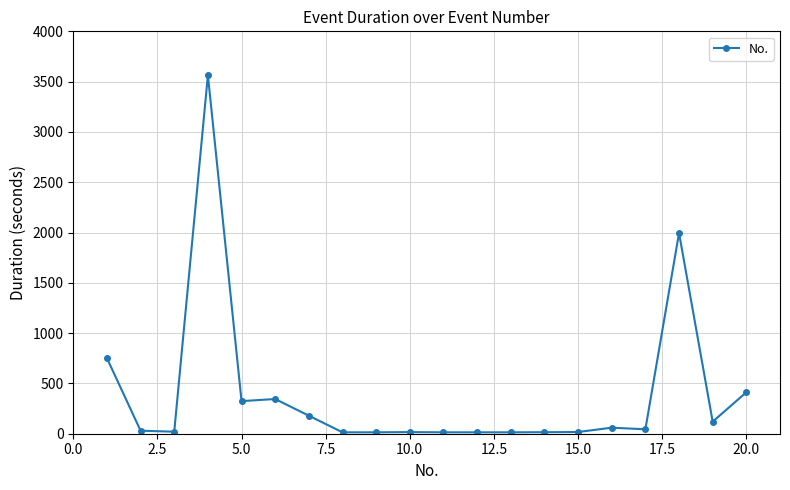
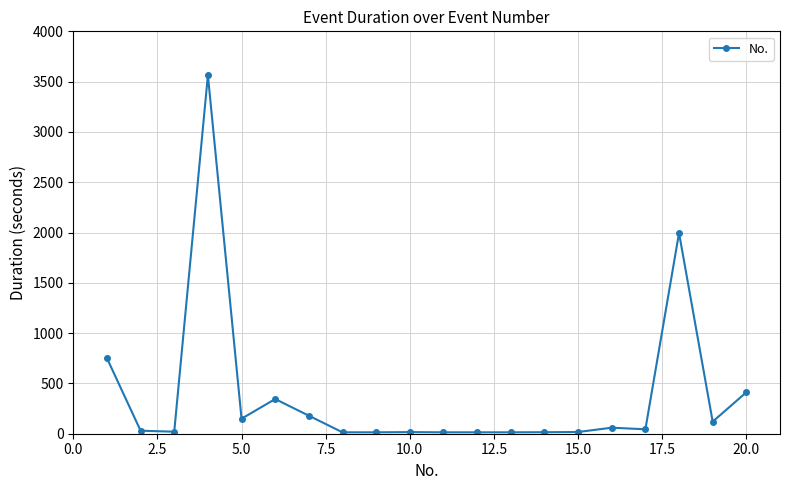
  {
-   "5.0": 320,
+   "5.0": 150,
    "10.0": 20,
    "15.0": 20,
    "20.0": 410
  }
